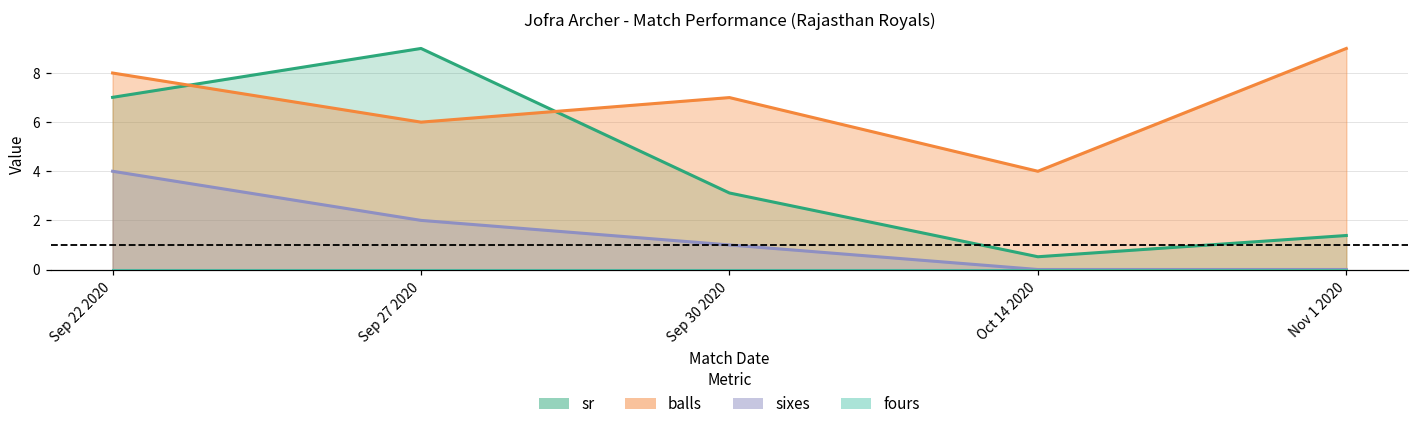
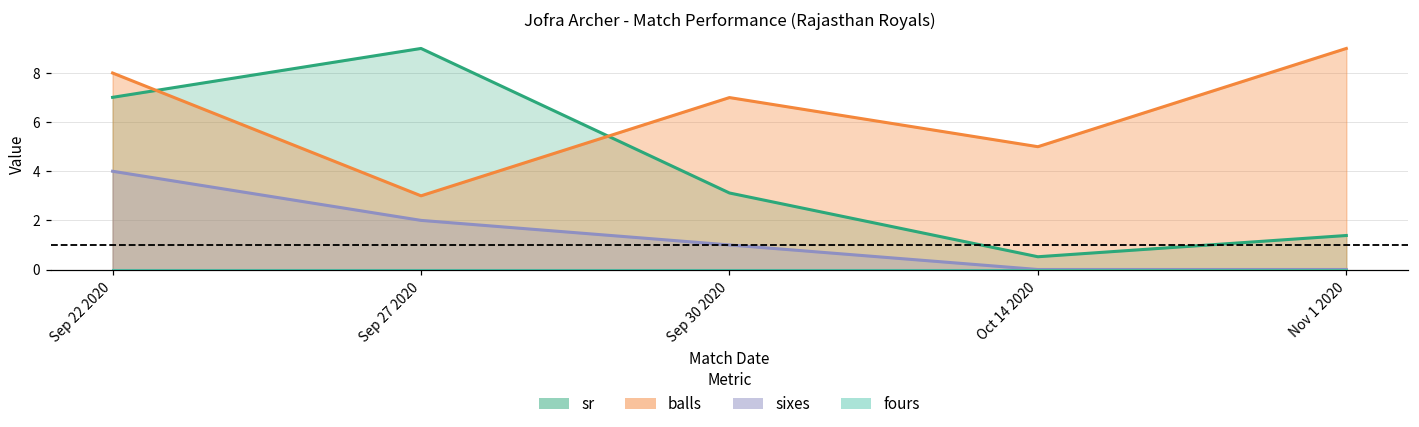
  {
    "balls": {
      "Sep 22 2020": 8,
-     "Sep 27 2020": 6,
+     "Sep 27 2020": 3,
      "Sep 30 2020": 7,
-     "Oct 14 2020": 4,
+     "Oct 14 2020": 5,
      "Nov 1 2020": 9
    }
  }
